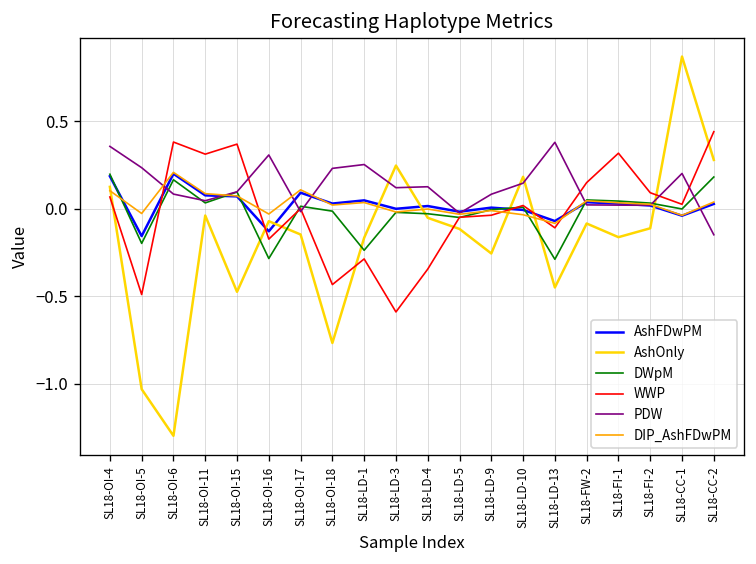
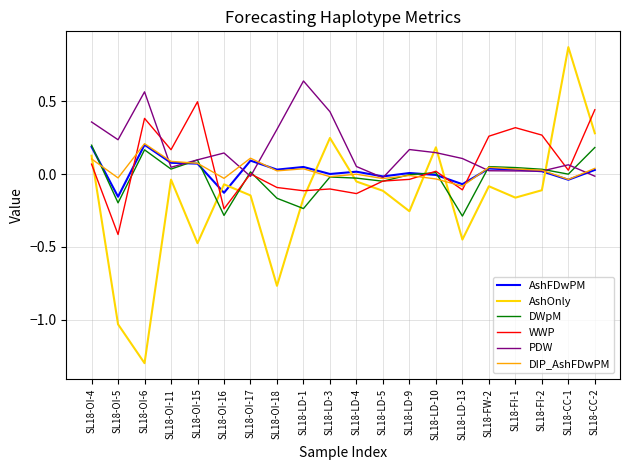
  {
    "AshFDwPM": {
      "SL18-OI-5": -0.16,
      "SL18-OI-16": -0.13,
      "SL18-LD-3": 0.00
    },
    "DWpM": {
      "SL18-OI-5": -0.20,
      "SL18-OI-6": 0.17,
      "SL18-OI-16": -0.28,
-     "SL18-OI-18": -0.01,
+     "SL18-OI-18": -0.17,
      "SL18-LD-1": -0.24,
      "SL18-LD-4": -0.03,
      "SL18-LD-13": -0.29,
      "SL18-CC-1": 0.00,
      "SL18-CC-2": 0.18
    },
    "WWP": {
      "SL18-OI-4": 0.07,
-     "SL18-OI-5": -0.49,
+     "SL18-OI-5": -0.42,
      "SL18-OI-6": 0.38,
-     "SL18-OI-11": 0.31,
-     "SL18-OI-15": 0.37,
-     "SL18-OI-16": -0.17,
-     "SL18-OI-18": -0.43,
-     "SL18-LD-1": -0.29,
-     "SL18-LD-3": -0.59,
-     "SL18-LD-4": -0.34,
+     "SL18-OI-11": 0.17,
+     "SL18-OI-15": 0.50,
+     "SL18-OI-16": -0.24,
+     "SL18-OI-18": -0.09,
+     "SL18-LD-1": -0.11,
+     "SL18-LD-3": -0.10,
+     "SL18-LD-4": -0.13,
      "SL18-LD-9": -0.04,
      "SL18-LD-13": -0.11,
-     "SL18-FW-2": 0.15,
+     "SL18-FW-2": 0.26,
      "SL18-FI-1": 0.32,
-     "SL18-FI-2": 0.09,
+     "SL18-FI-2": 0.27,
      "SL18-CC-1": 0.03,
      "SL18-CC-2": 0.44
    },
    "PDW": {
      "SL18-OI-4": 0.36,
      "SL18-OI-5": 0.24,
-     "SL18-OI-6": 0.08,
-     "SL18-OI-16": 0.31,
-     "SL18-OI-18": 0.23,
-     "SL18-LD-1": 0.25,
-     "SL18-LD-3": 0.12,
-     "SL18-LD-4": 0.13,
-     "SL18-LD-9": 0.08,
+     "SL18-OI-6": 0.56,
+     "SL18-OI-16": 0.14,
+     "SL18-OI-18": 0.31,
+     "SL18-LD-1": 0.64,
+     "SL18-LD-3": 0.43,
+     "SL18-LD-4": 0.05,
+     "SL18-LD-9": 0.17,
      "SL18-LD-10": 0.15,
-     "SL18-LD-13": 0.38,
-     "SL18-CC-1": 0.20,
-     "SL18-CC-2": -0.15
+     "SL18-LD-13": 0.11,
+     "SL18-CC-1": 0.06,
+     "SL18-CC-2": -0.01
    }
  }
